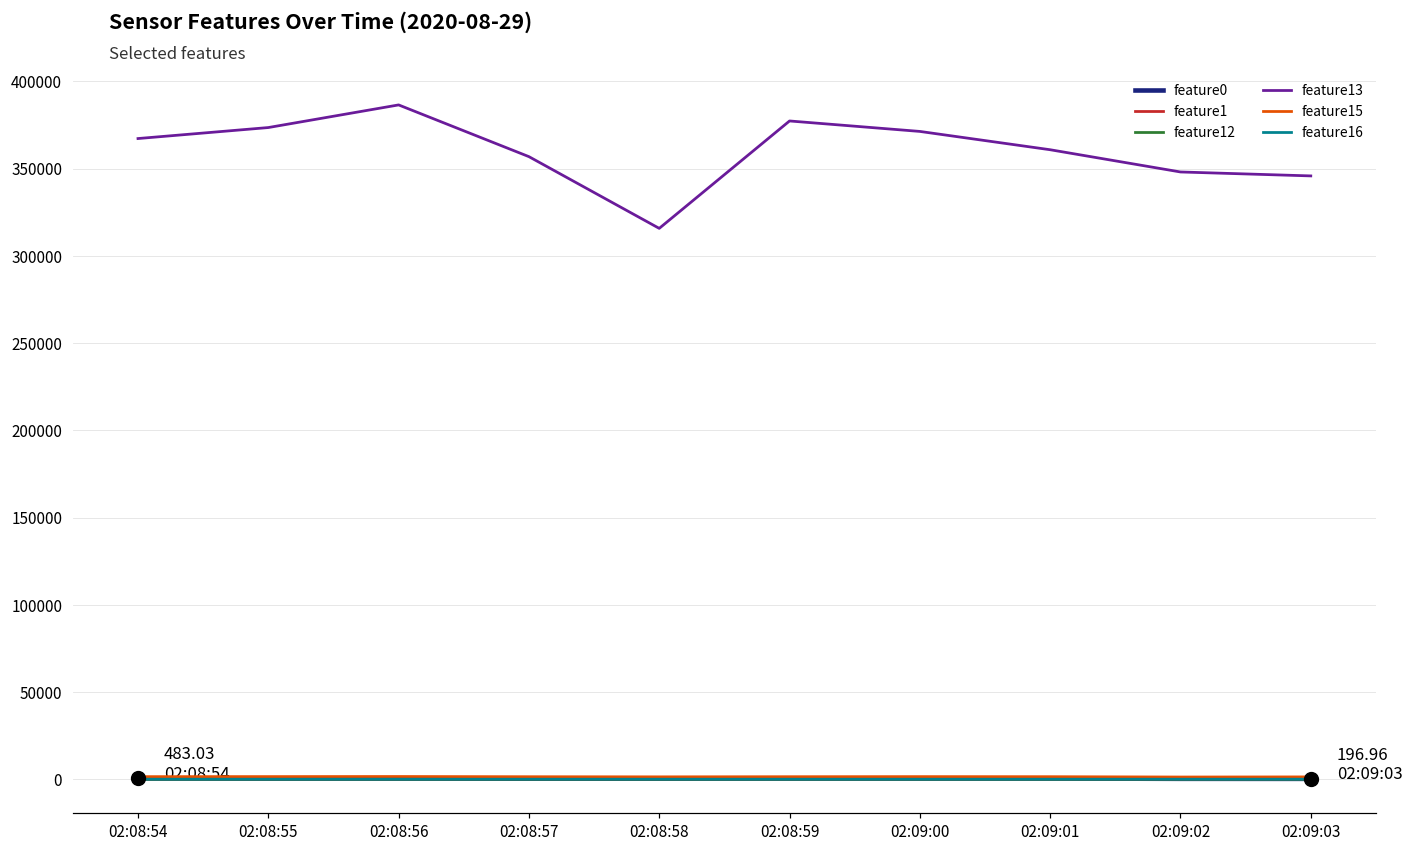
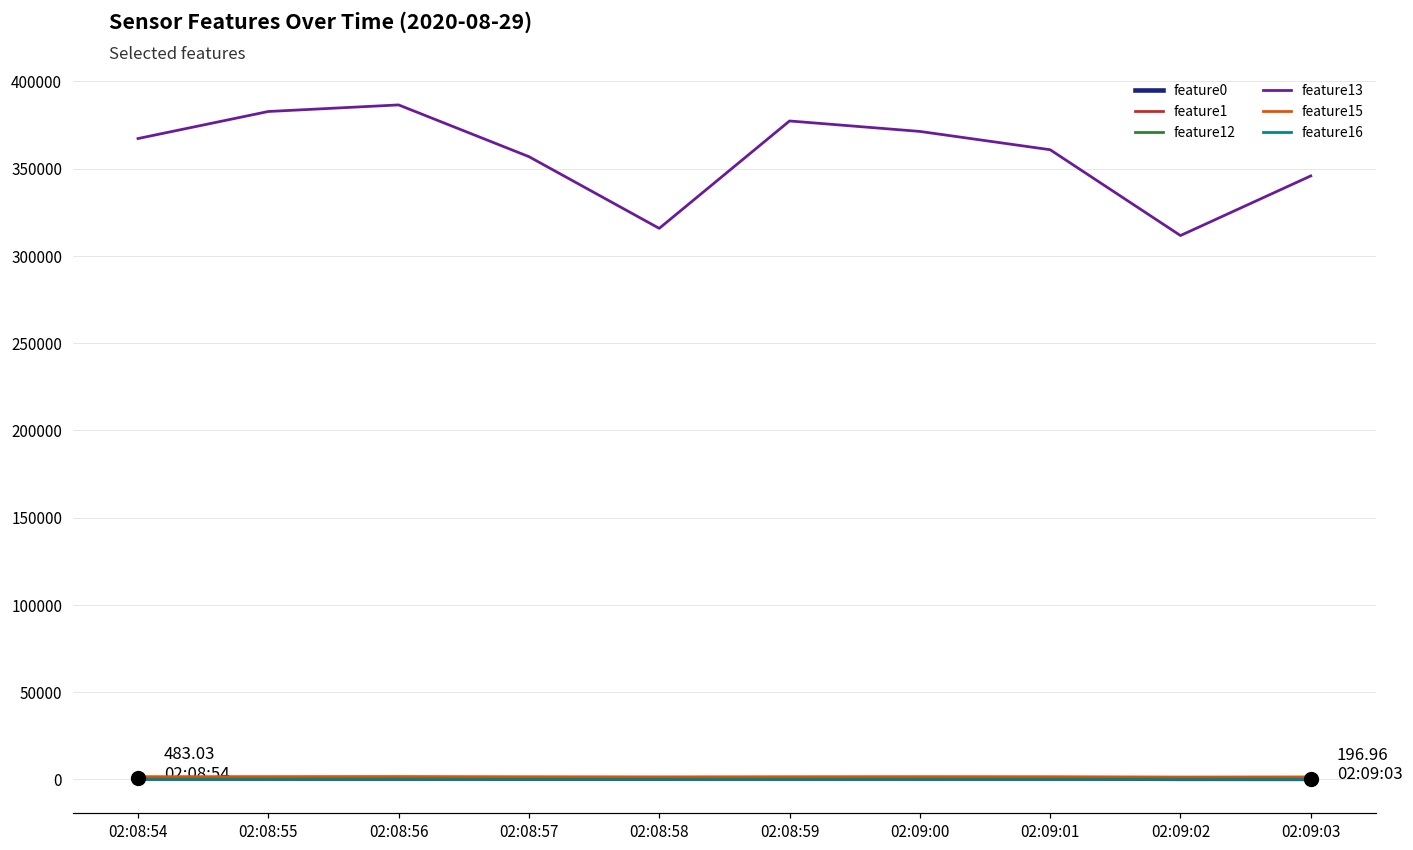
  {
    "feature13": {
      "02:08:54": 367000,
-     "02:08:55": 374000,
+     "02:08:55": 383000,
      "02:08:56": 387000,
      "02:08:57": 357000,
      "02:08:58": 316000,
      "02:08:59": 377000,
      "02:09:00": 371000,
      "02:09:01": 361000,
-     "02:09:02": 348000,
+     "02:09:02": 312000,
      "02:09:03": 346000
    }
  }
